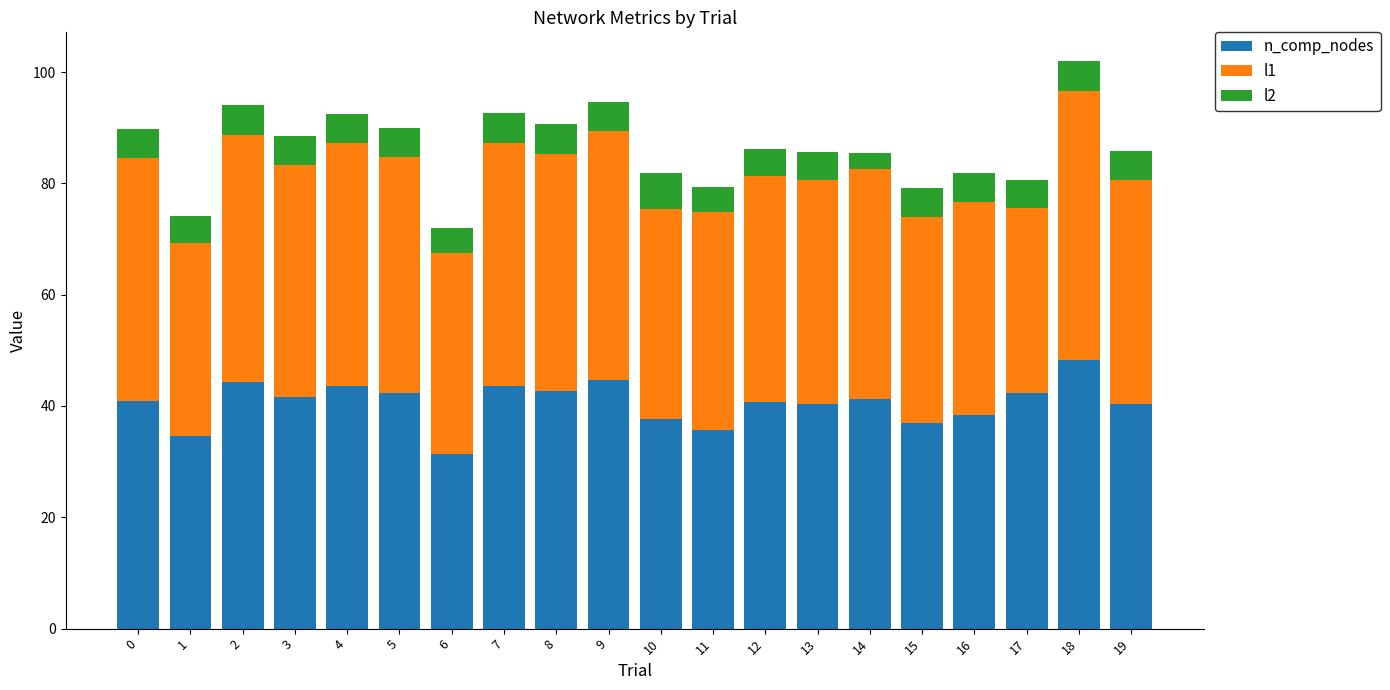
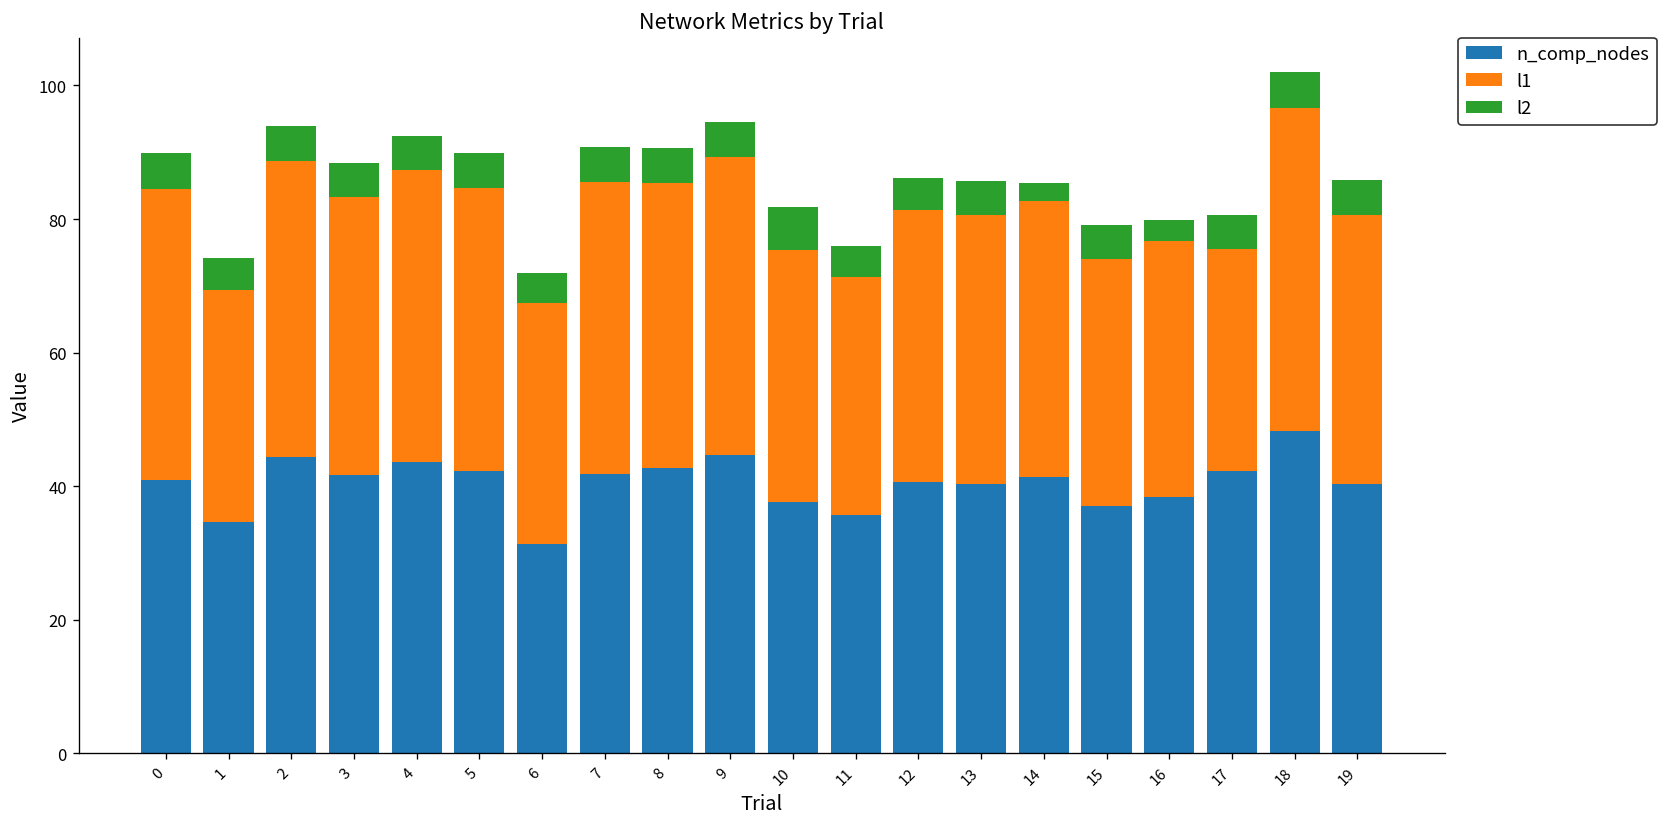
  {
    "n_comp_nodes": {
      "0": 41,
      "1": 35,
      "2": 44,
      "3": 42,
      "4": 44,
      "5": 42,
      "6": 31,
-     "7": 44,
+     "7": 42,
      "8": 43,
      "9": 45,
      "10": 38,
      "11": 36,
      "12": 41,
      "13": 40,
      "14": 41,
      "15": 37,
      "16": 38,
      "17": 42,
      "18": 48,
      "19": 40
    },
    "l1": {
      "0": 44,
      "1": 35,
      "2": 44,
      "3": 42,
      "4": 44,
      "5": 42,
      "6": 36,
      "7": 44,
      "8": 43,
      "9": 45,
      "10": 38,
-     "11": 39,
+     "11": 36,
      "12": 41,
      "13": 40,
      "14": 41,
      "15": 37,
      "16": 38,
      "17": 33,
      "18": 48,
      "19": 40
    },
    "l2": {
      "0": 5,
      "1": 5,
      "2": 5,
      "3": 5,
      "4": 5,
      "5": 5,
      "6": 5,
      "7": 5,
      "8": 5,
      "9": 5,
      "10": 6,
      "11": 5,
      "12": 5,
      "13": 5,
      "14": 3,
      "15": 5,
-     "16": 5,
+     "16": 3,
      "17": 5,
      "18": 5,
      "19": 5
    }
  }
